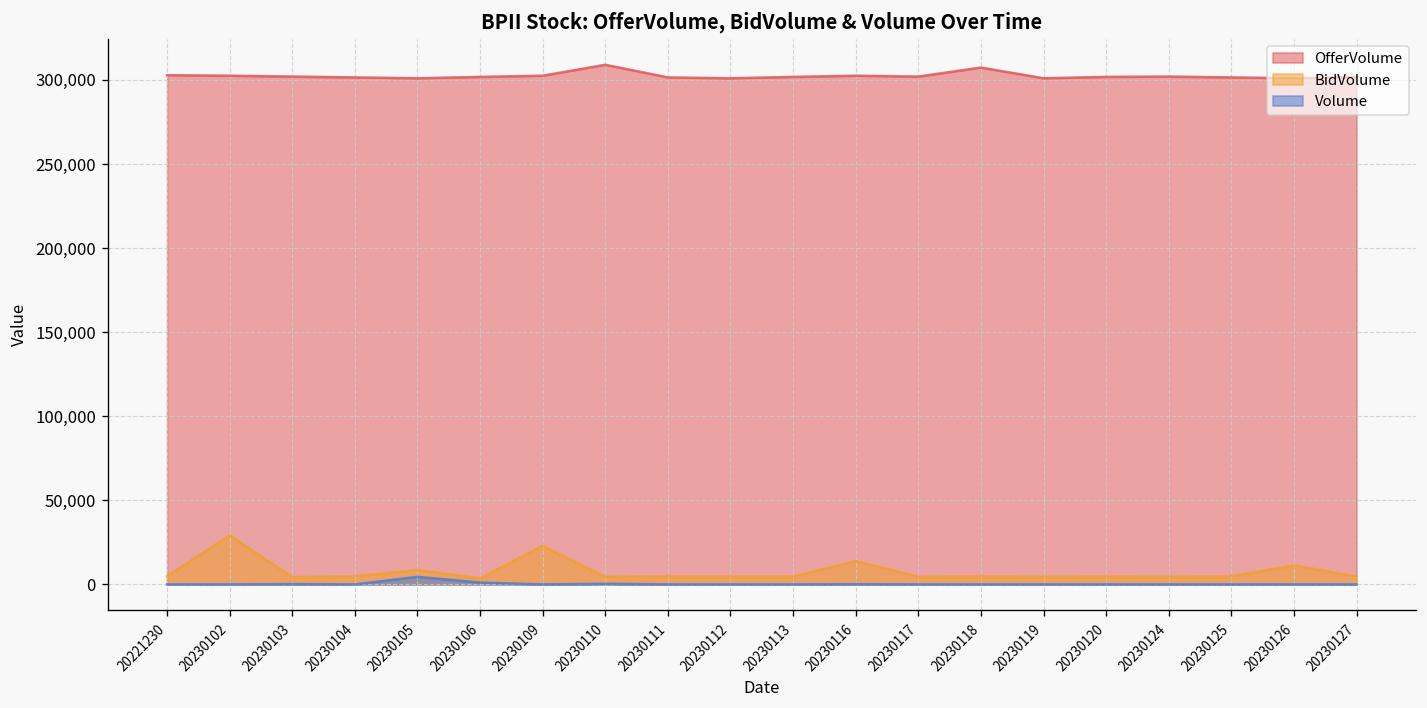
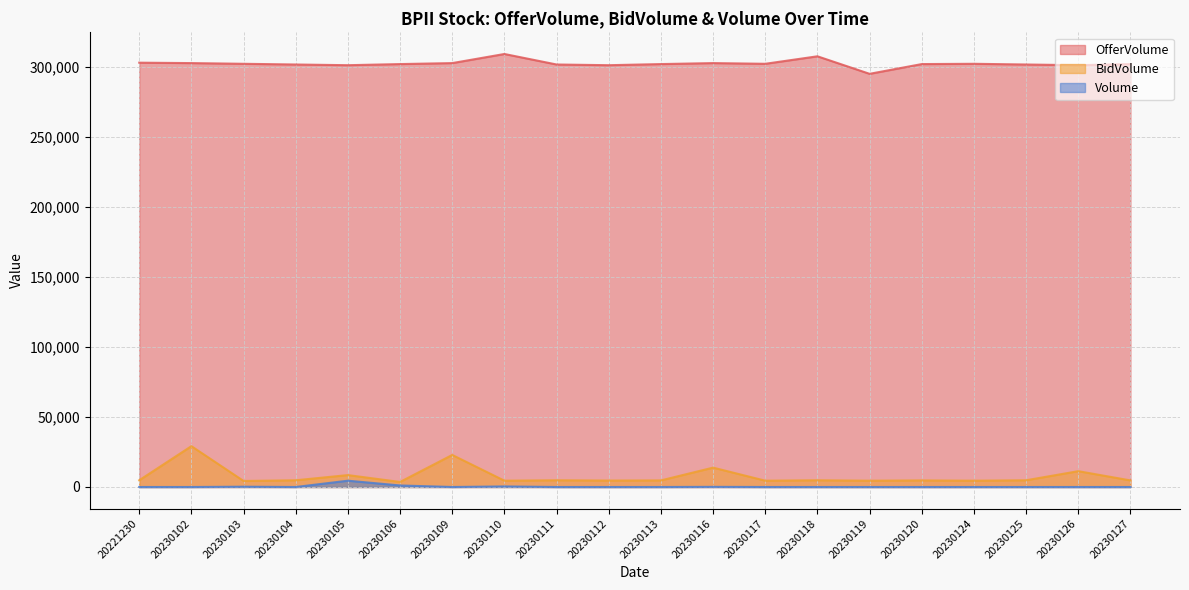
  {
    "OfferVolume": {
      "20221230": "303,000",
      "20230102": "303,000",
      "20230103": "302,000",
      "20230104": "302,000",
      "20230105": "301,000",
      "20230106": "302,000",
      "20230109": "303,000",
      "20230110": "309,000",
      "20230111": "302,000",
      "20230112": "301,000",
      "20230113": "302,000",
      "20230116": "303,000",
      "20230117": "302,000",
      "20230118": "307,000",
-     "20230119": "301,000",
+     "20230119": "295,000",
      "20230120": "302,000",
      "20230124": "302,000",
      "20230125": "302,000"
    },
    "BidVolume": {
      "20221230": "5,000",
      "20230102": "29,000",
      "20230103": "4,000",
      "20230104": "5,000",
      "20230105": "9,000",
      "20230106": "4,000",
      "20230109": "23,000",
      "20230110": "5,000",
      "20230111": "5,000",
      "20230112": "5,000",
      "20230113": "5,000",
      "20230116": "14,000",
      "20230117": "5,000",
      "20230118": "5,000",
      "20230119": "5,000",
      "20230120": "5,000",
      "20230124": "5,000",
      "20230125": "5,000",
      "20230126": "11,000",
      "20230127": "5,000"
    },
    "Volume": {
      "20221230": "0",
      "20230102": "0",
      "20230103": "0",
      "20230104": "0",
      "20230105": "5,000",
      "20230106": "1,000",
      "20230109": "0",
      "20230110": "0",
      "20230111": "0",
      "20230112": "0",
      "20230113": "0",
      "20230116": "0",
      "20230117": "0",
      "20230118": "0",
      "20230119": "0",
      "20230120": "0",
      "20230124": "0",
      "20230125": "0",
      "20230126": "0",
      "20230127": "0"
    }
  }
